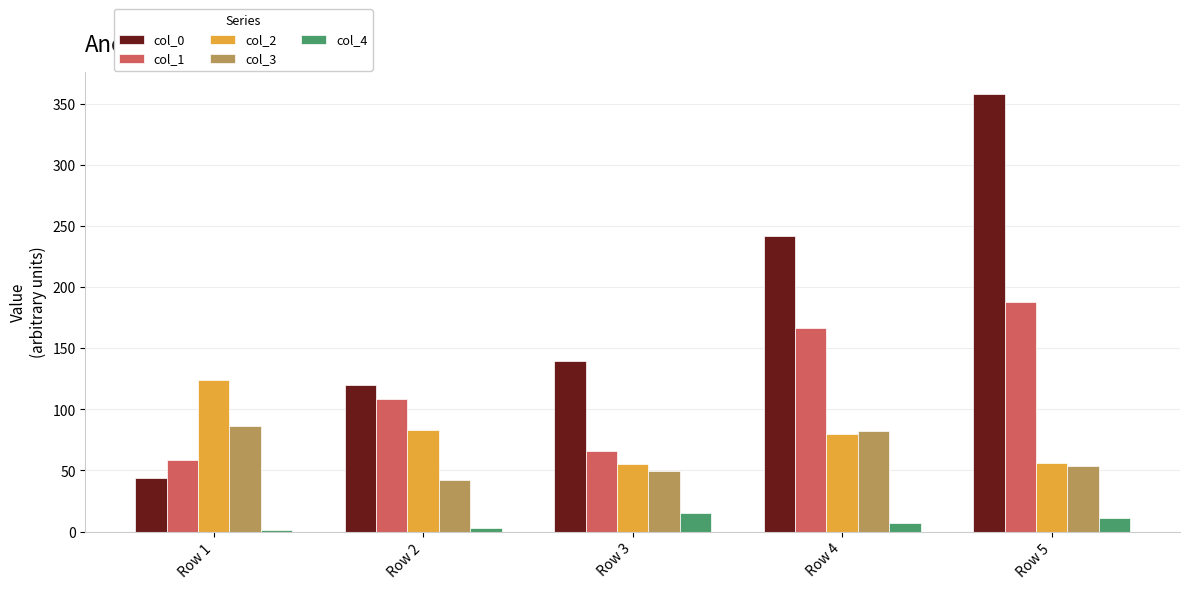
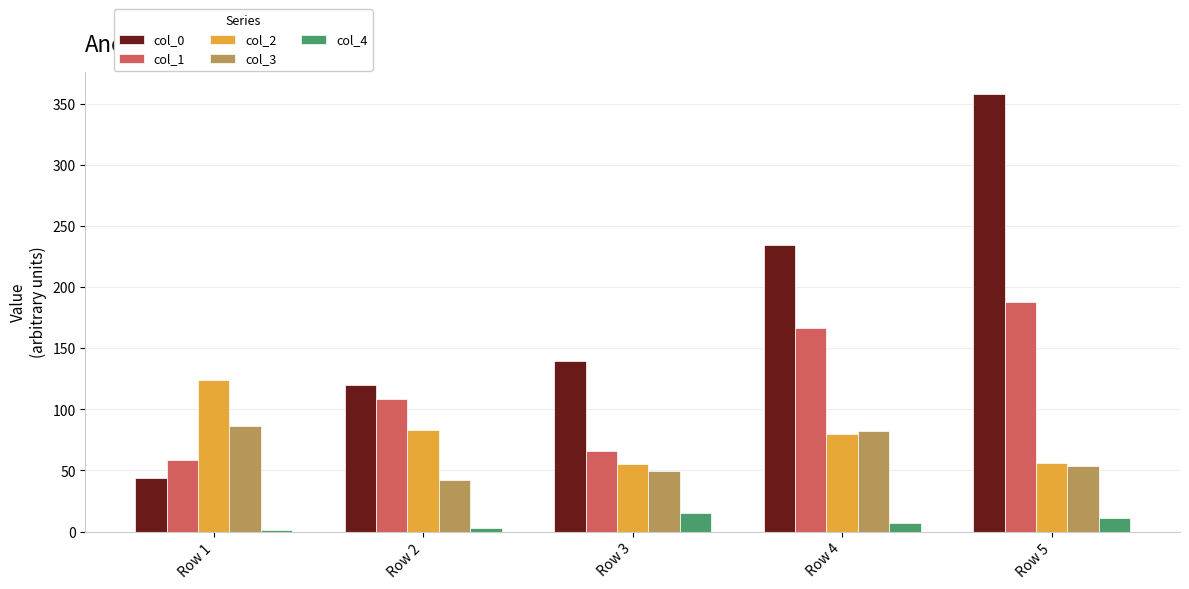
  {
    "col_0": {
      "Row 1": 44,
      "Row 2": 120,
      "Row 3": 140,
-     "Row 4": 241,
+     "Row 4": 234,
      "Row 5": 358
    },
    "col_1": {
      "Row 1": 59,
      "Row 2": 108,
      "Row 3": 66,
      "Row 4": 166,
      "Row 5": 188
    },
    "col_2": {
      "Row 1": 124,
      "Row 2": 83,
      "Row 3": 56,
      "Row 4": 80,
      "Row 5": 56
    },
    "col_3": {
      "Row 1": 87,
      "Row 2": 42,
      "Row 3": 49,
      "Row 4": 82,
      "Row 5": 53
    },
    "col_4": {
      "Row 2": 3,
      "Row 3": 15,
      "Row 4": 7,
      "Row 5": 11
    }
  }
